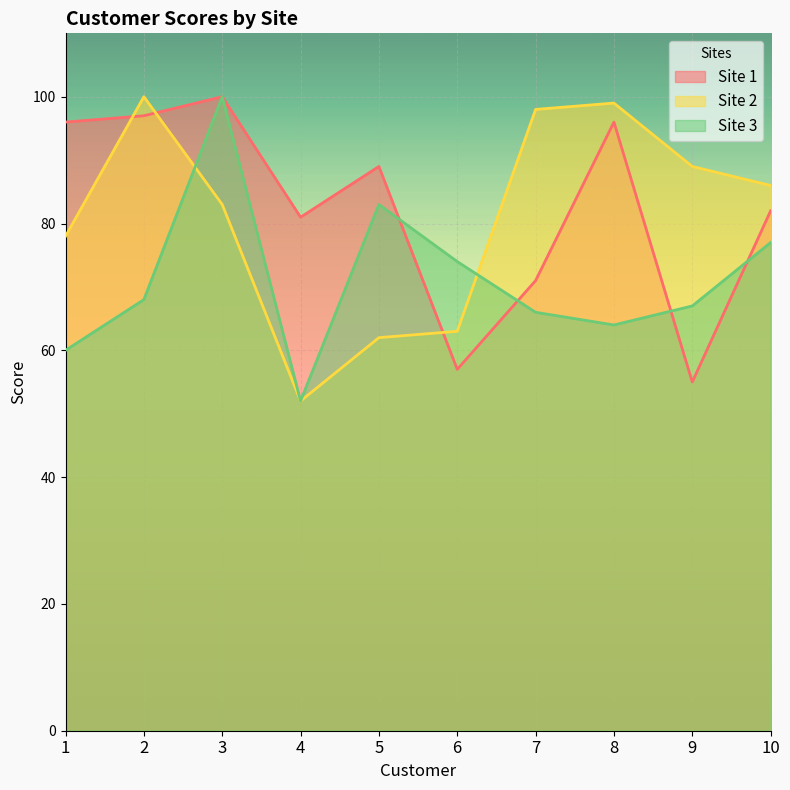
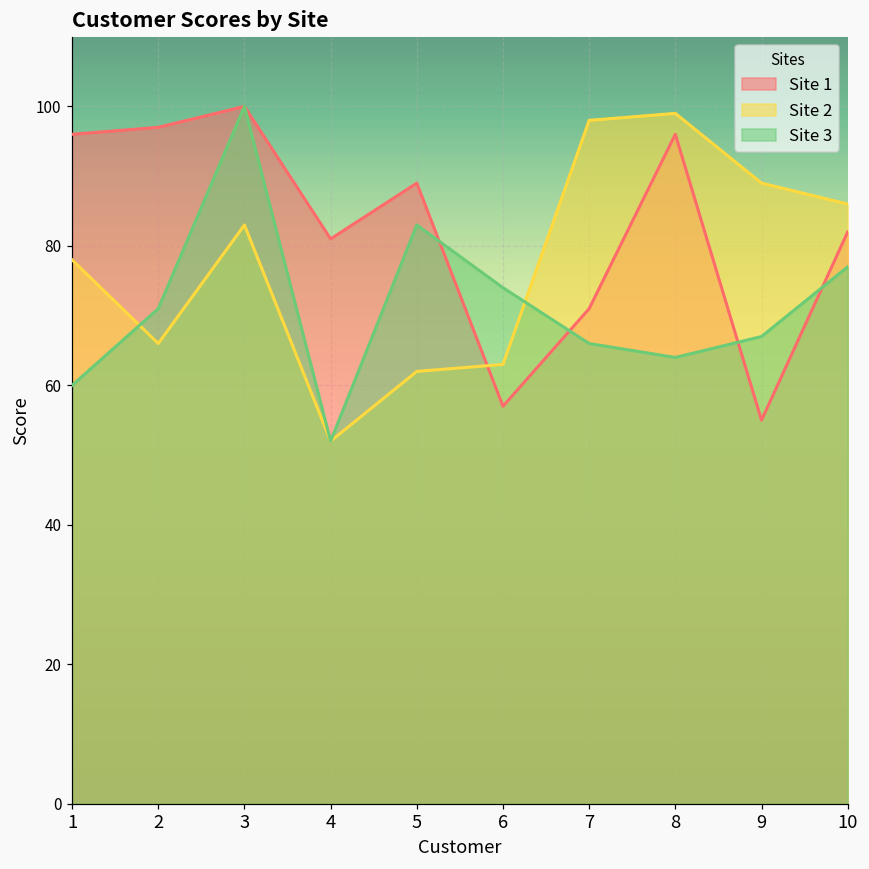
  {
    "Site 1": {
      "1": 96,
      "2": 97,
      "4": 81,
      "5": 89,
      "6": 57,
      "7": 71,
      "8": 96,
      "9": 55,
      "10": 82
    },
    "Site 2": {
      "1": 78,
-     "2": 100,
+     "2": 66,
      "3": 83,
      "5": 62,
      "6": 63,
      "7": 98,
      "8": 99,
      "9": 89,
      "10": 86
    },
    "Site 3": {
      "1": 60,
-     "2": 68,
+     "2": 71,
      "5": 83,
      "6": 74,
      "7": 66,
      "8": 64,
      "9": 67,
      "10": 77
    }
  }
